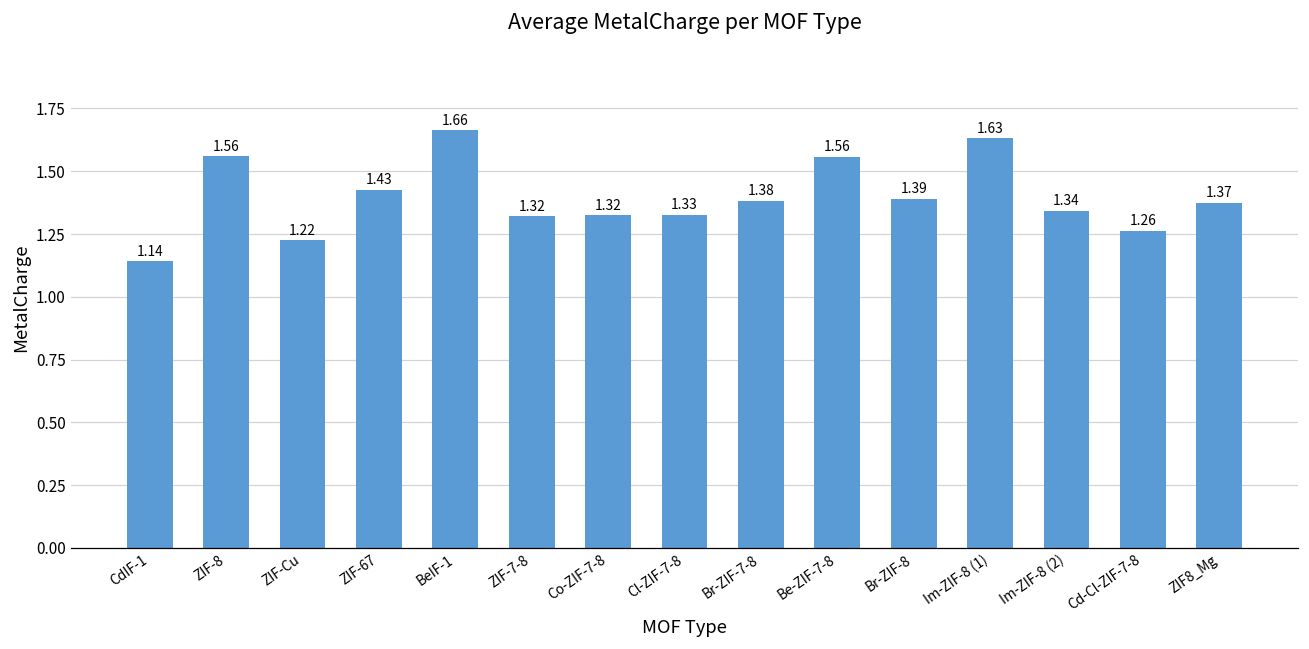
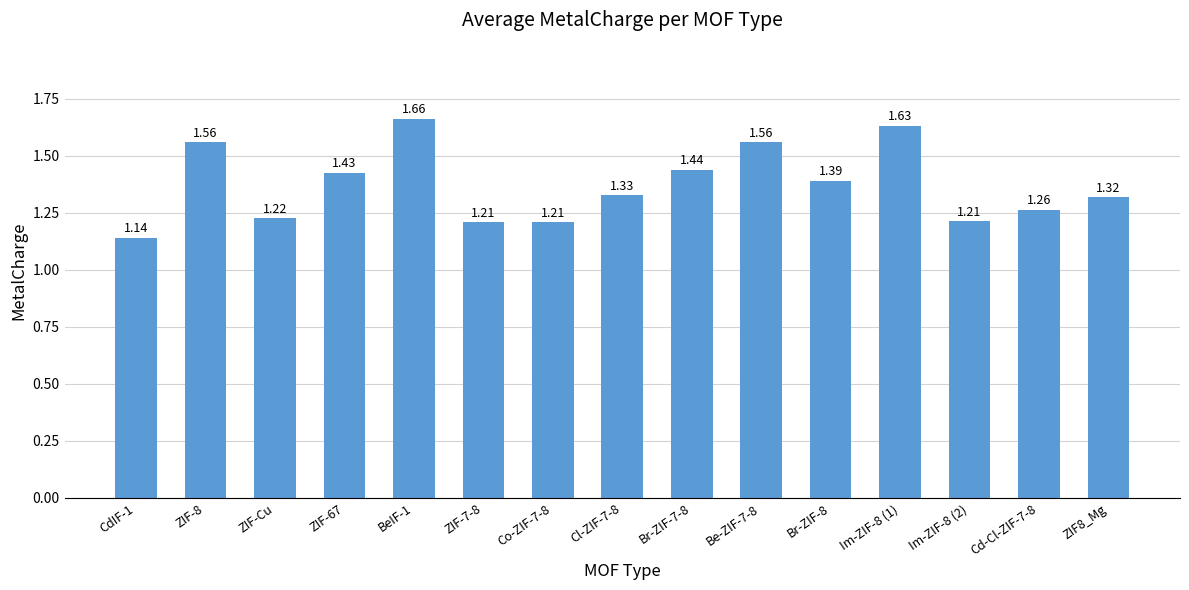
  {
    "CdIF-1": 1.14,
    "ZIF-8": 1.56,
    "ZIF-Cu": 1.22,
    "ZIF-67": 1.43,
    "BeIF-1": 1.66,
-   "ZIF-7-8": 1.32,
-   "Co-ZIF-7-8": 1.32,
+   "ZIF-7-8": 1.21,
+   "Co-ZIF-7-8": 1.21,
    "Cl-ZIF-7-8": 1.33,
-   "Br-ZIF-7-8": 1.38,
+   "Br-ZIF-7-8": 1.44,
    "Be-ZIF-7-8": 1.56,
    "Br-ZIF-8": 1.39,
    "Im-ZIF-8 (1)": 1.63,
-   "Im-ZIF-8 (2)": 1.34,
+   "Im-ZIF-8 (2)": 1.21,
    "Cd-Cl-ZIF-7-8": 1.26,
-   "ZIF8_Mg": 1.37
+   "ZIF8_Mg": 1.32
  }
